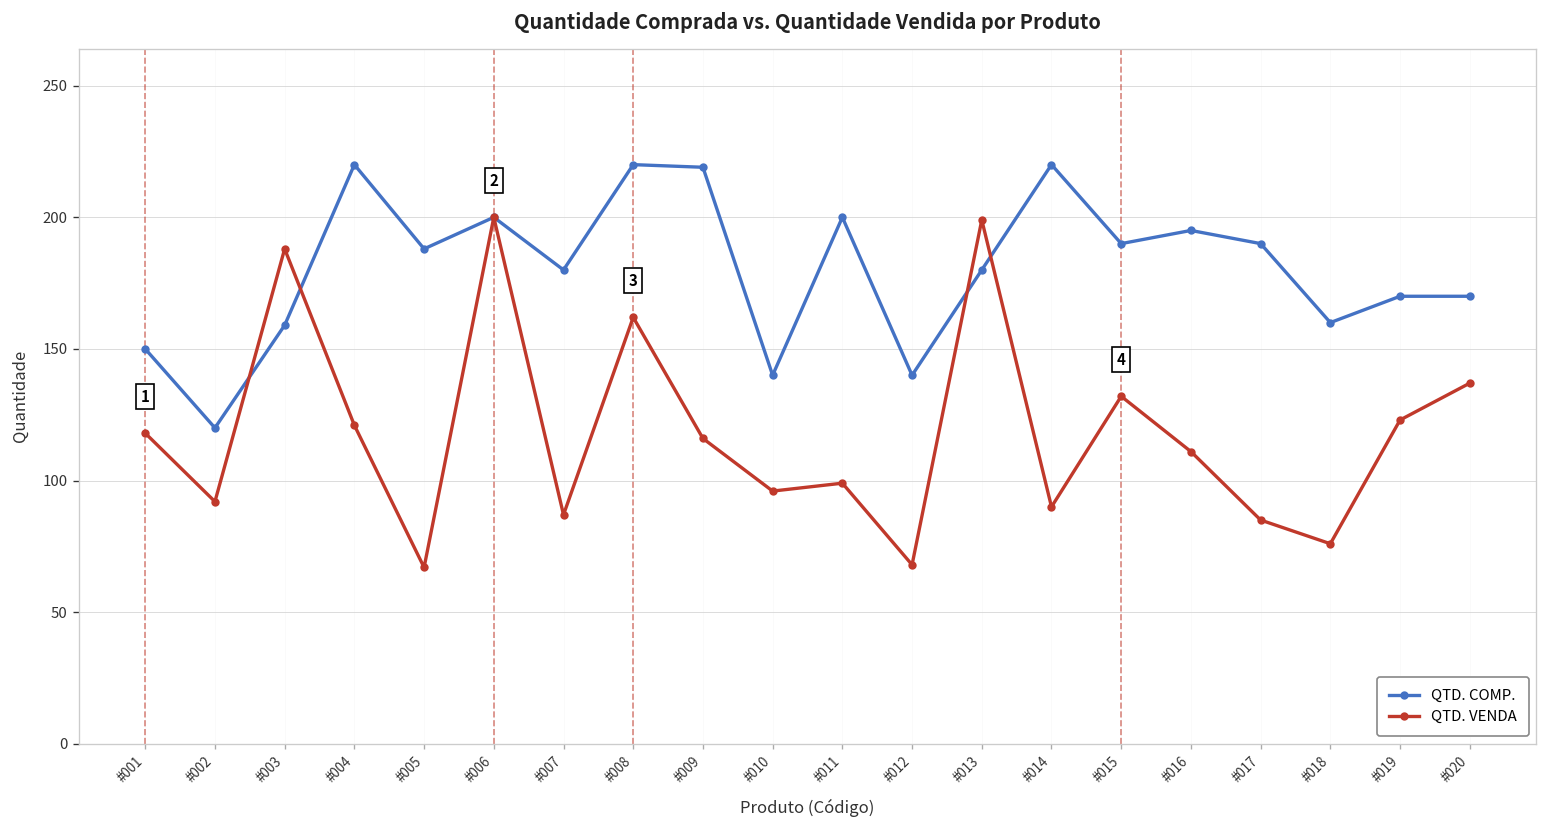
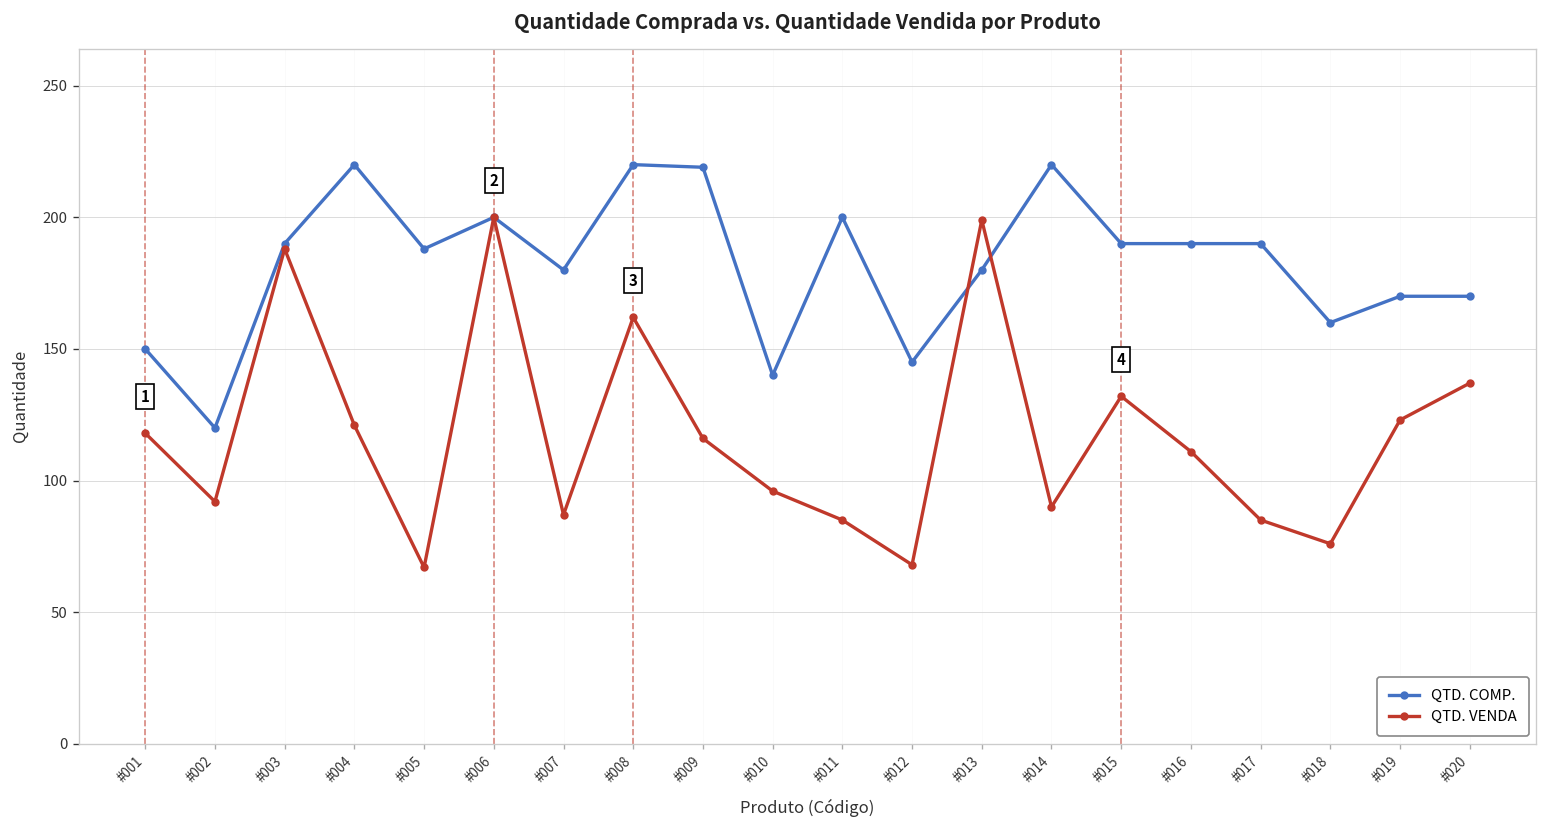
  {
    "QTD. COMP.": {
      "#001": 150,
      "#002": 120,
-     "#003": 159,
+     "#003": 190,
      "#004": 220,
      "#005": 188,
      "#007": 180,
      "#008": 220,
      "#009": 219,
      "#010": 140,
      "#011": 200,
-     "#012": 140,
+     "#012": 145,
      "#013": 180,
      "#014": 220,
      "#015": 190,
-     "#016": 195,
+     "#016": 190,
      "#017": 190,
      "#018": 160,
      "#019": 170,
      "#020": 170
    },
    "QTD. VENDA": {
      "#002": 92,
      "#003": 188,
      "#004": 121,
      "#005": 67,
      "#007": 87,
      "#009": 116,
      "#010": 96,
-     "#011": 99,
+     "#011": 85,
      "#012": 68,
      "#013": 199,
      "#014": 90,
      "#016": 111,
      "#017": 85,
      "#018": 76,
      "#019": 123,
      "#020": 137
    }
  }
